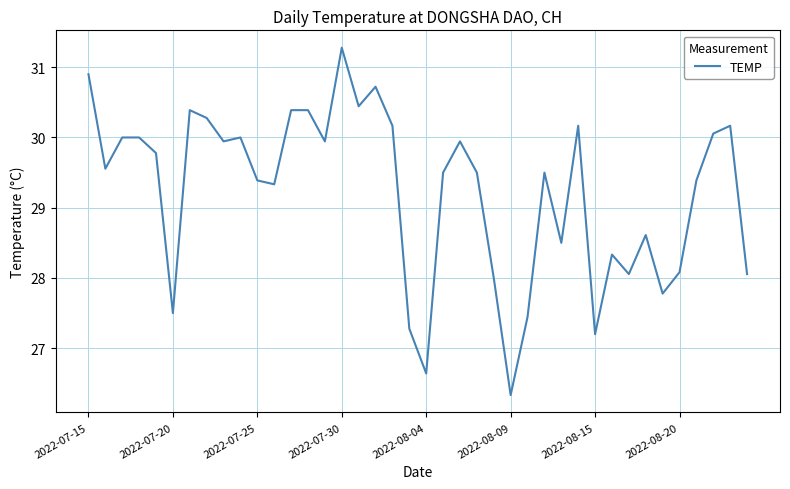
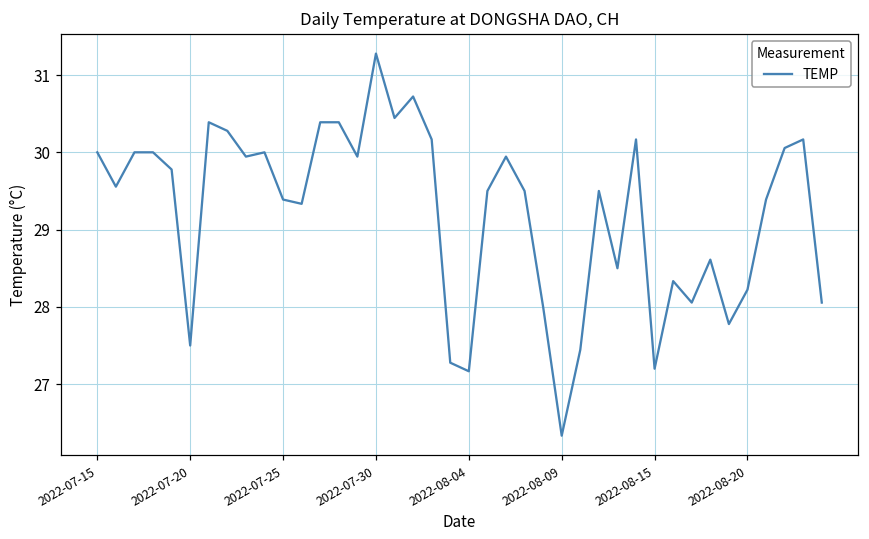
  {
-   "2022-07-15": 30.9,
+   "2022-07-15": 30.0,
    "2022-07-20": 27.5,
    "2022-07-25": 29.4,
    "2022-07-30": 31.3,
-   "2022-08-04": 26.6,
+   "2022-08-04": 27.2,
    "2022-08-09": 26.3,
    "2022-08-15": 27.2,
-   "2022-08-20": 28.1
+   "2022-08-20": 28.2
  }
